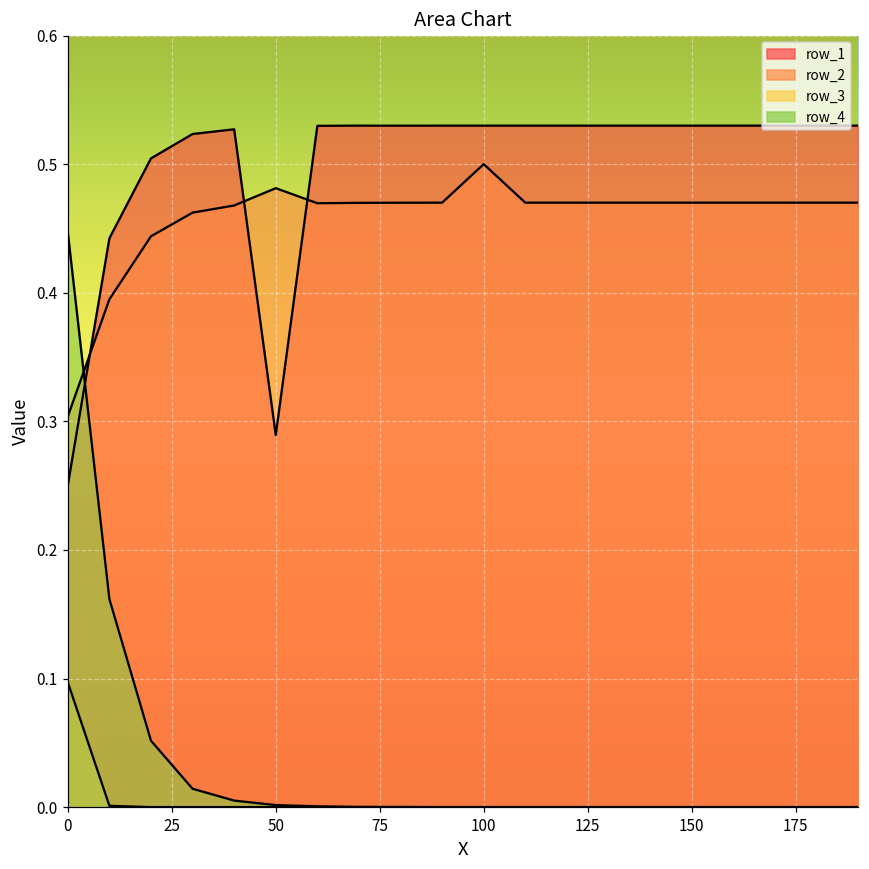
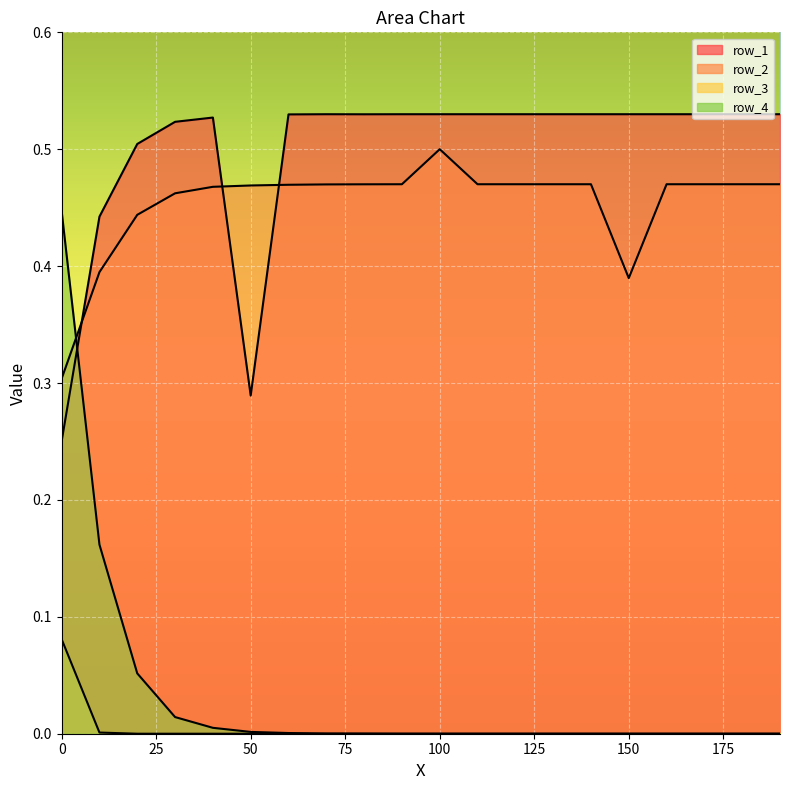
  {
    "row_1": {
      "0": 0.250,
      "50": 0.289,
      "100": 0.530,
      "150": 0.530
    },
    "row_2": {
      "0": 0.304,
-     "50": 0.481,
+     "50": 0.469,
      "100": 0.500,
-     "150": 0.470
+     "150": 0.390
    },
    "row_3": {
-     "0": 0.097
+     "0": 0.081
    },
    "row_4": {
      "0": 0.447
    }
  }
